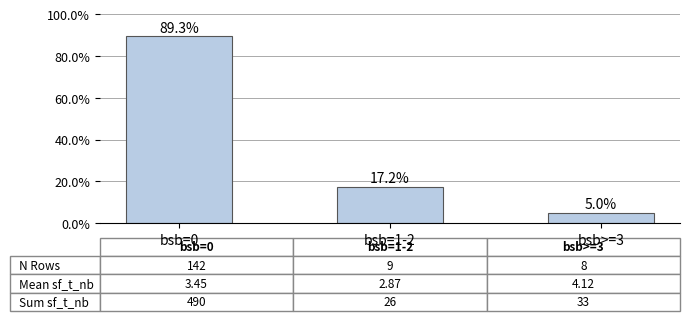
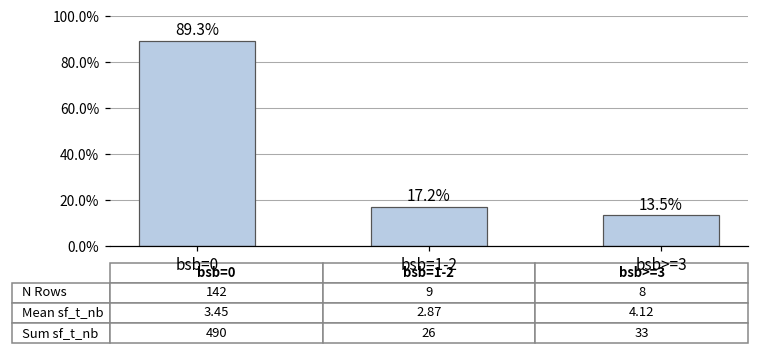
  {
    "bsb=0": "89.3%",
    "bsb=1-2": "17.2%",
-   "bsb>=3": "5.0%"
+   "bsb>=3": "13.5%"
  }
